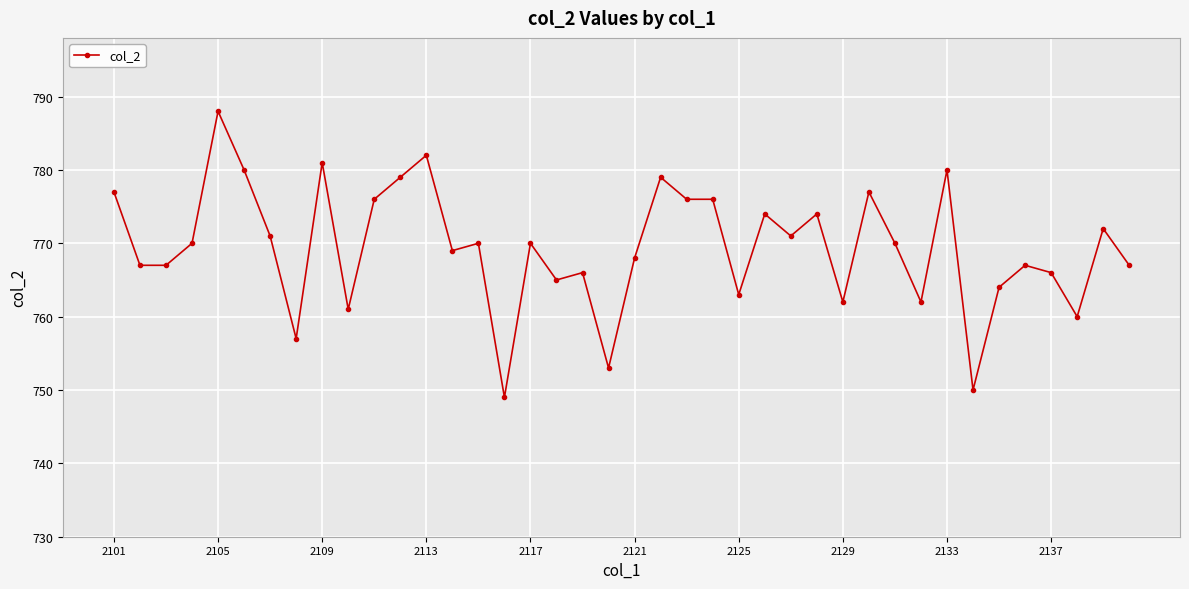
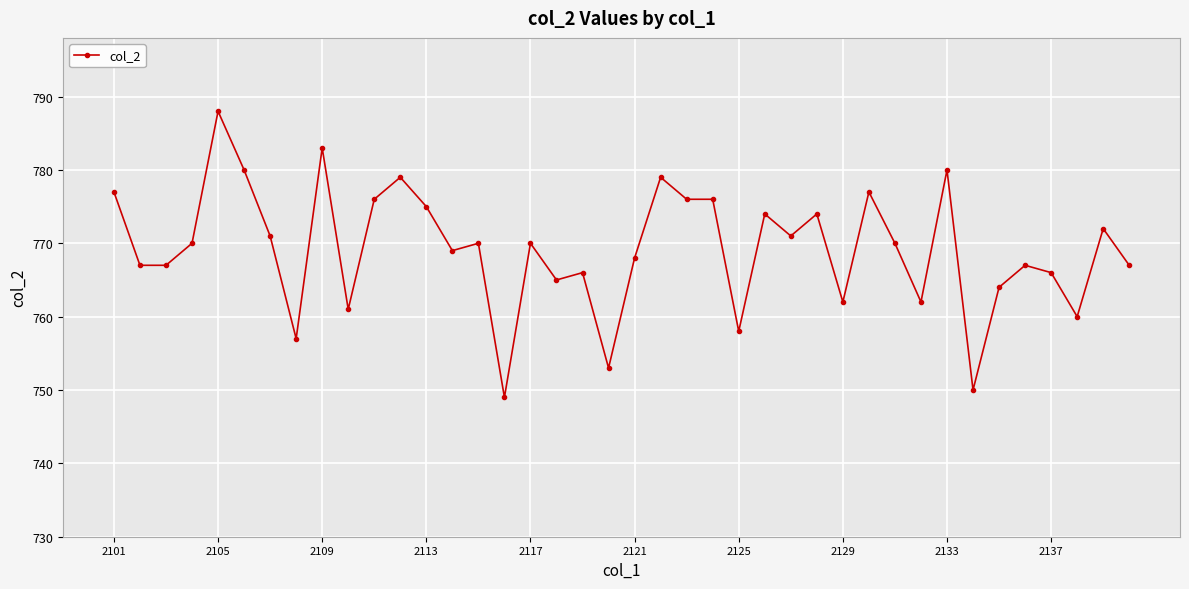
  {
    "2101": 777,
    "2105": 788,
-   "2109": 781,
-   "2113": 782,
+   "2109": 783,
+   "2113": 775,
    "2117": 770,
    "2121": 768,
-   "2125": 763,
+   "2125": 758,
    "2129": 762,
    "2133": 780,
    "2137": 766
  }
